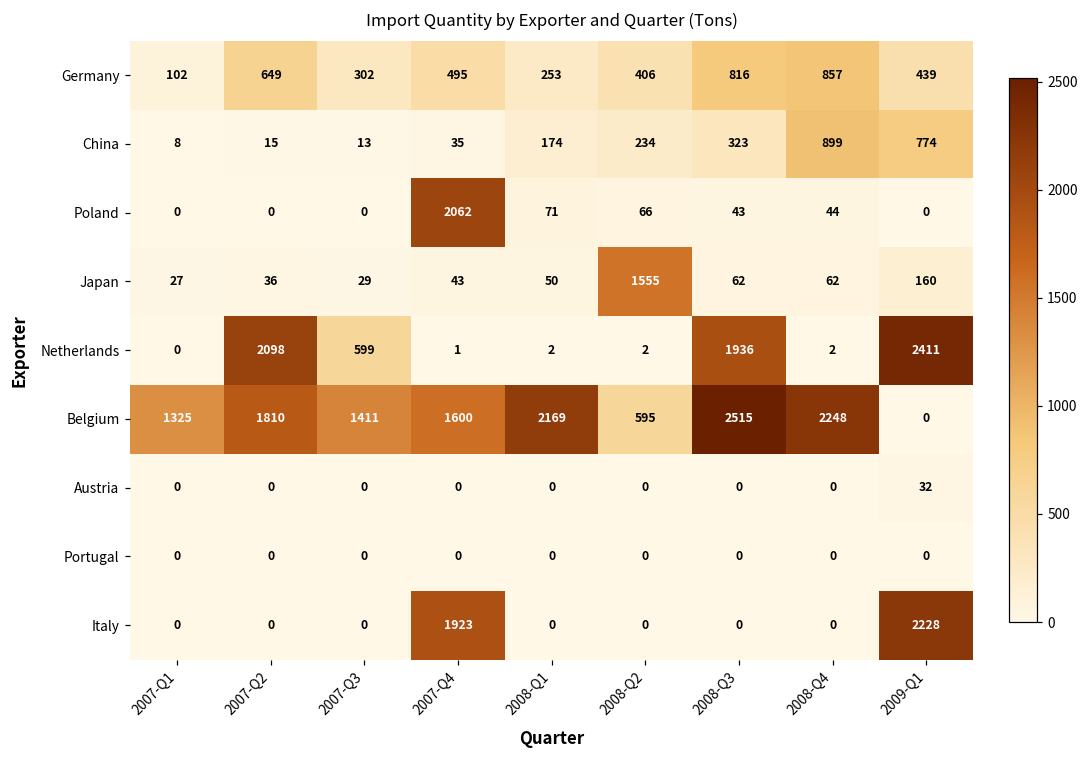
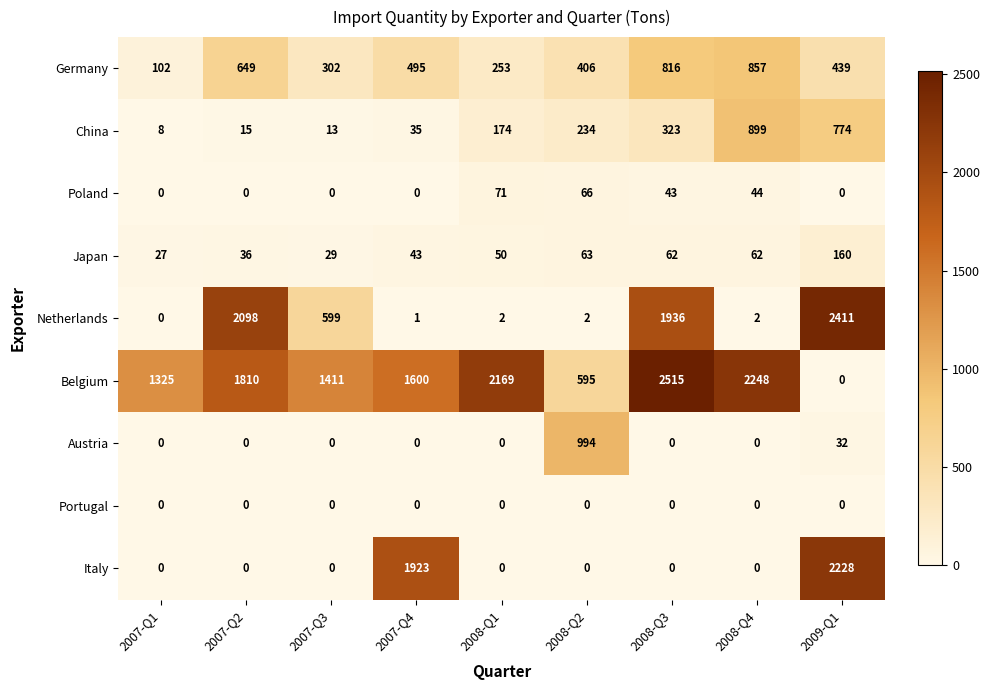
  {
    "Germany": {
      "2007-Q1": 102,
      "2007-Q2": 649,
      "2007-Q3": 302,
      "2007-Q4": 495,
      "2008-Q1": 253,
      "2008-Q2": 406,
      "2008-Q3": 816,
      "2008-Q4": 857,
      "2009-Q1": 439
    },
    "China": {
      "2007-Q1": 8,
      "2007-Q2": 15,
      "2007-Q3": 13,
      "2007-Q4": 35,
      "2008-Q1": 174,
      "2008-Q2": 234,
      "2008-Q3": 323,
      "2008-Q4": 899,
      "2009-Q1": 774
    },
    "Poland": {
      "2007-Q1": 0,
      "2007-Q2": 0,
      "2007-Q3": 0,
-     "2007-Q4": 2062,
+     "2007-Q4": 0,
      "2008-Q1": 71,
      "2008-Q2": 66,
      "2008-Q3": 43,
      "2008-Q4": 44,
      "2009-Q1": 0
    },
    "Japan": {
      "2007-Q1": 27,
      "2007-Q2": 36,
      "2007-Q3": 29,
      "2007-Q4": 43,
      "2008-Q1": 50,
-     "2008-Q2": 1555,
+     "2008-Q2": 63,
      "2008-Q3": 62,
      "2008-Q4": 62,
      "2009-Q1": 160
    },
    "Netherlands": {
      "2007-Q1": 0,
      "2007-Q2": 2098,
      "2007-Q3": 599,
      "2007-Q4": 1,
      "2008-Q1": 2,
      "2008-Q2": 2,
      "2008-Q3": 1936,
      "2008-Q4": 2,
      "2009-Q1": 2411
    },
    "Belgium": {
      "2007-Q1": 1325,
      "2007-Q2": 1810,
      "2007-Q3": 1411,
      "2007-Q4": 1600,
      "2008-Q1": 2169,
      "2008-Q2": 595,
      "2008-Q3": 2515,
      "2008-Q4": 2248,
      "2009-Q1": 0
    },
    "Austria": {
      "2007-Q1": 0,
      "2007-Q2": 0,
      "2007-Q3": 0,
      "2007-Q4": 0,
      "2008-Q1": 0,
-     "2008-Q2": 0,
+     "2008-Q2": 994,
      "2008-Q3": 0,
      "2008-Q4": 0,
      "2009-Q1": 32
    },
    "Portugal": {
      "2007-Q1": 0,
      "2007-Q2": 0,
      "2007-Q3": 0,
      "2007-Q4": 0,
      "2008-Q1": 0,
      "2008-Q2": 0,
      "2008-Q3": 0,
      "2008-Q4": 0,
      "2009-Q1": 0
    },
    "Italy": {
      "2007-Q1": 0,
      "2007-Q2": 0,
      "2007-Q3": 0,
      "2007-Q4": 1923,
      "2008-Q1": 0,
      "2008-Q2": 0,
      "2008-Q3": 0,
      "2008-Q4": 0,
      "2009-Q1": 2228
    }
  }
